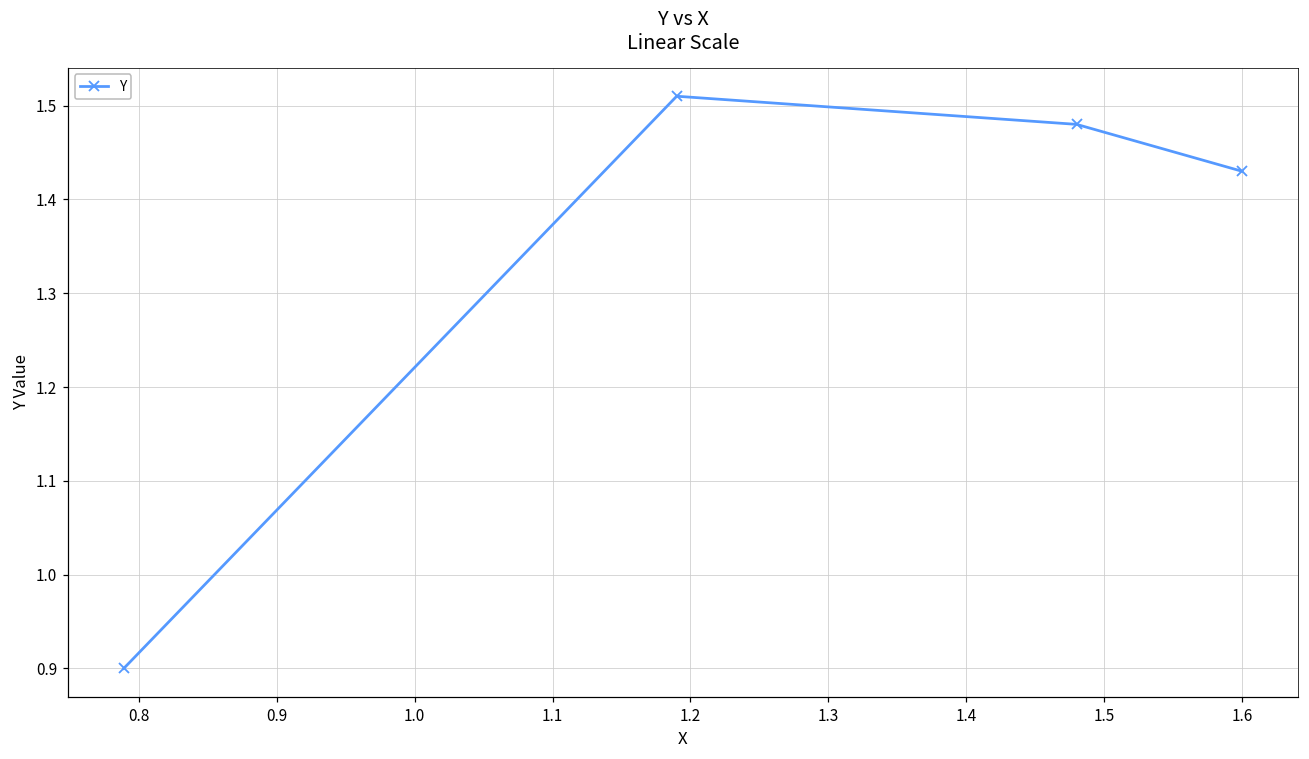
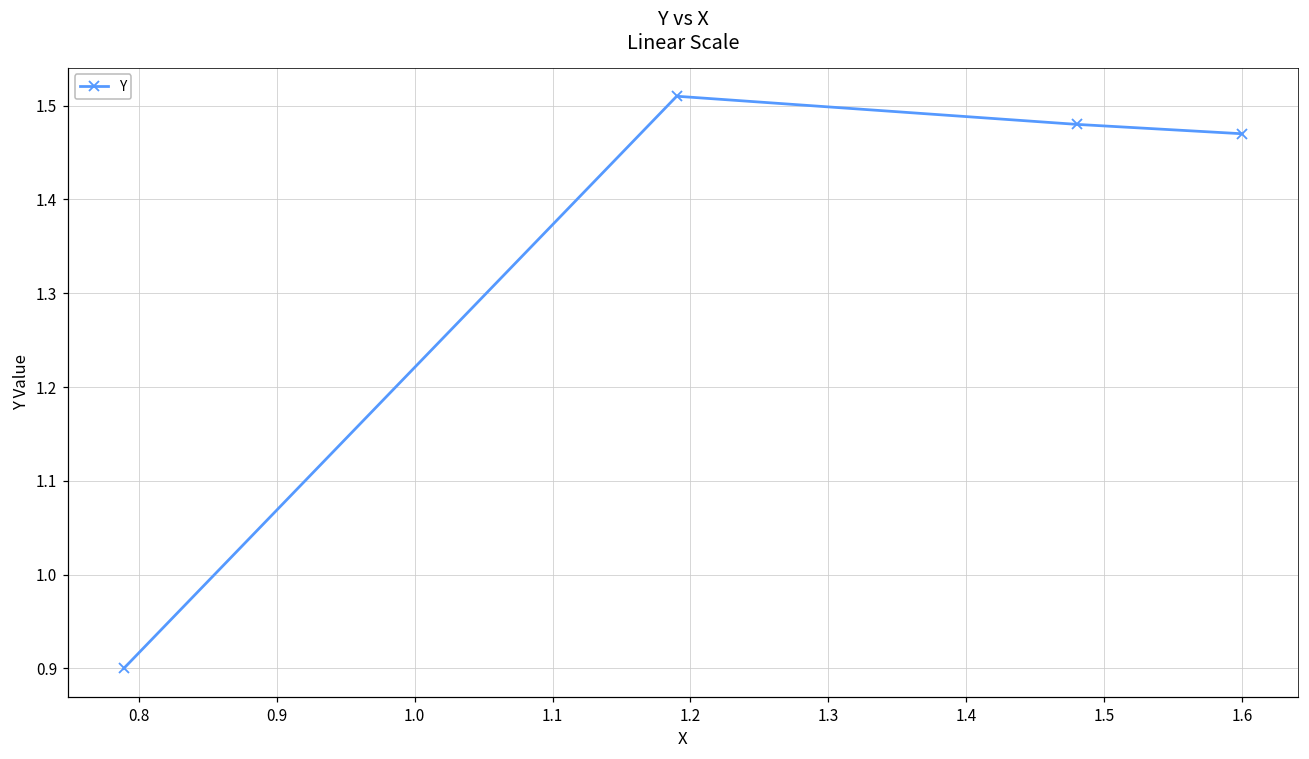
  {
-   "1.6": 1.43
+   "1.6": 1.47
  }
